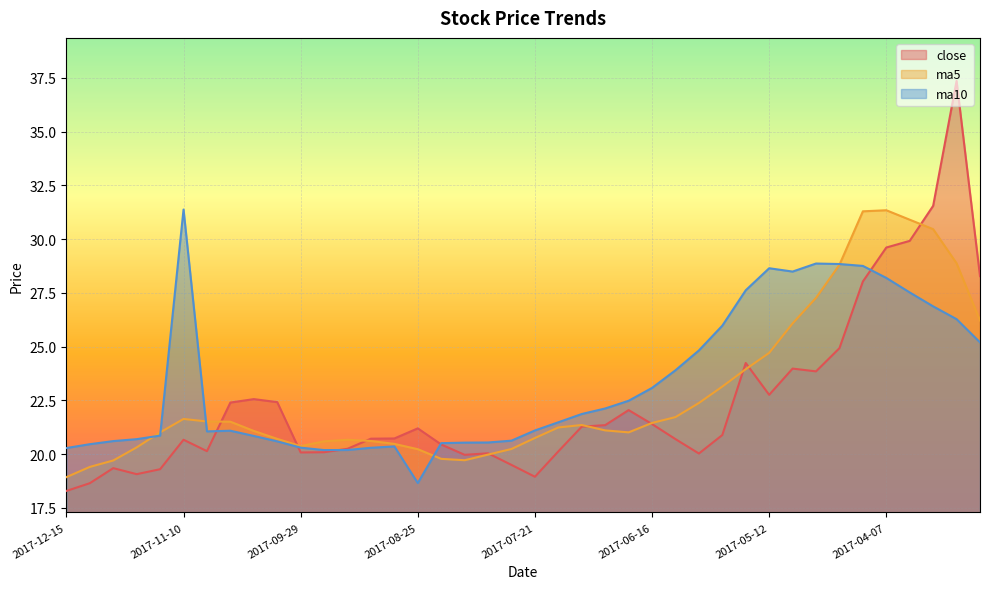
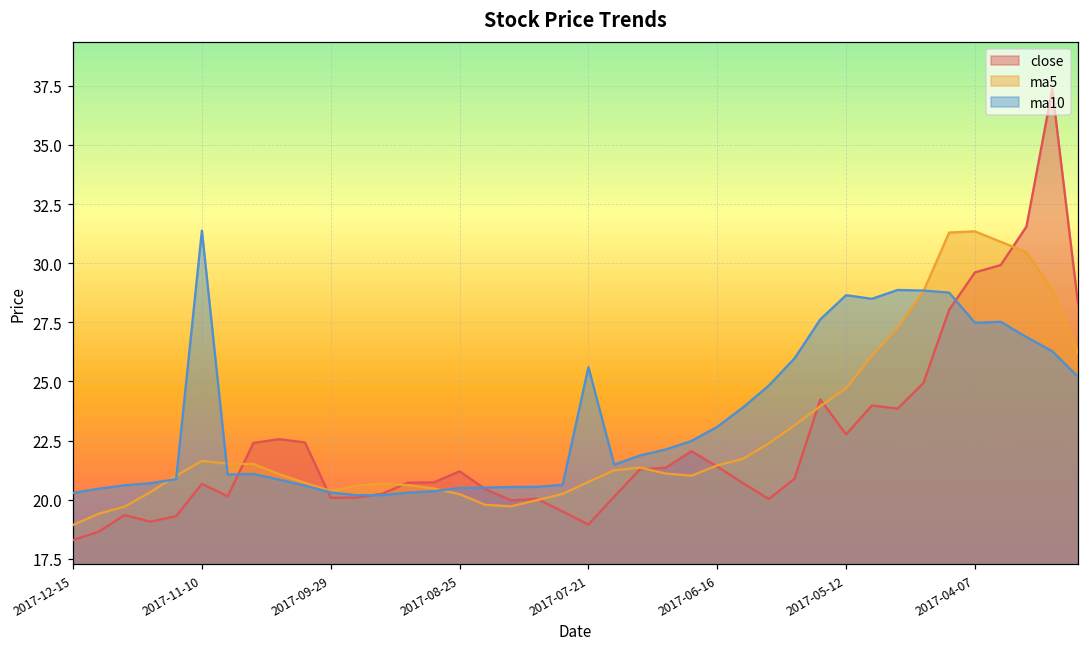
  {
    "ma10": {
      "2017-12-15": 20.3,
      "2017-11-10": 31.4,
-     "2017-08-25": 18.7,
-     "2017-07-21": 21.1,
+     "2017-08-25": 20.5,
+     "2017-07-21": 25.6,
      "2017-06-16": 23.1,
      "2017-05-12": 28.6,
-     "2017-04-07": 28.2
+     "2017-04-07": 27.5
    }
  }
